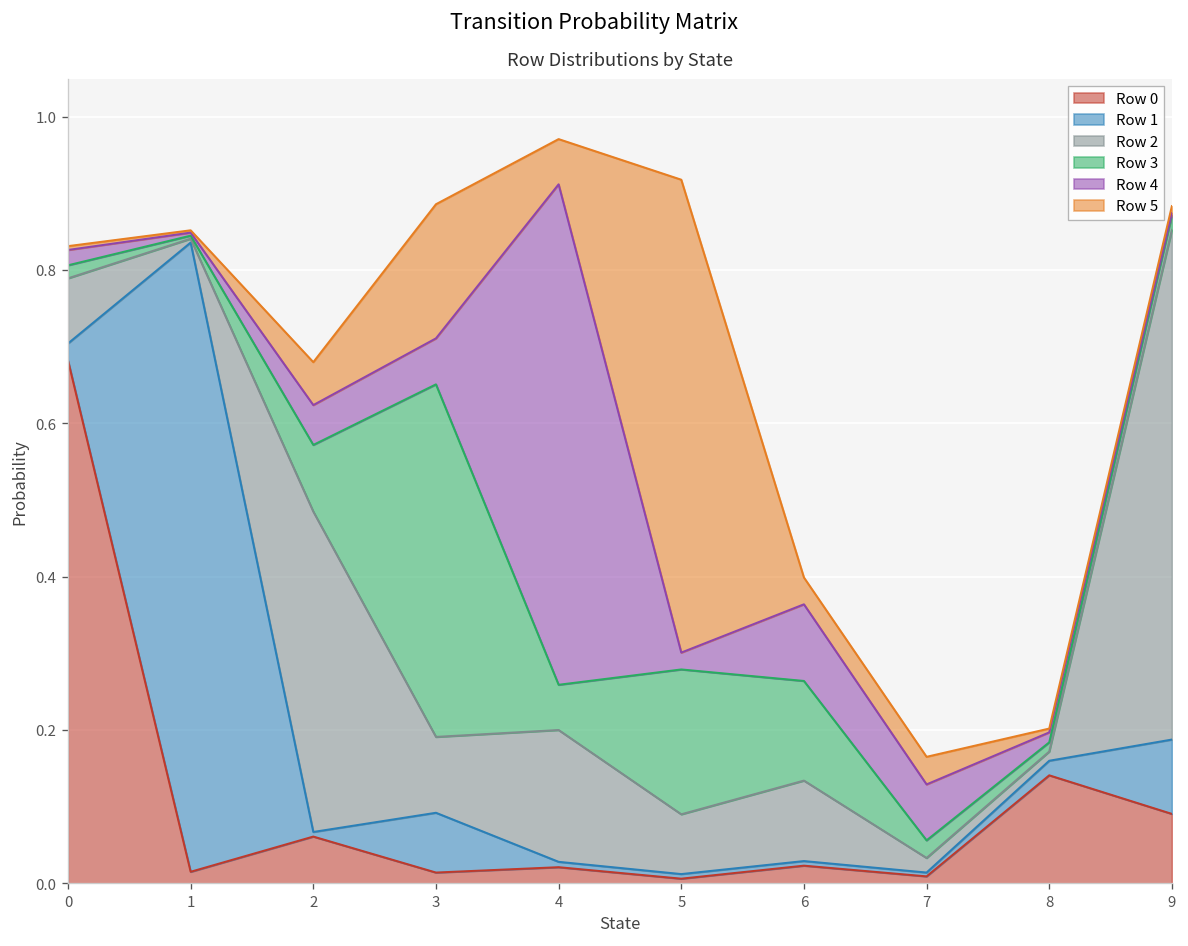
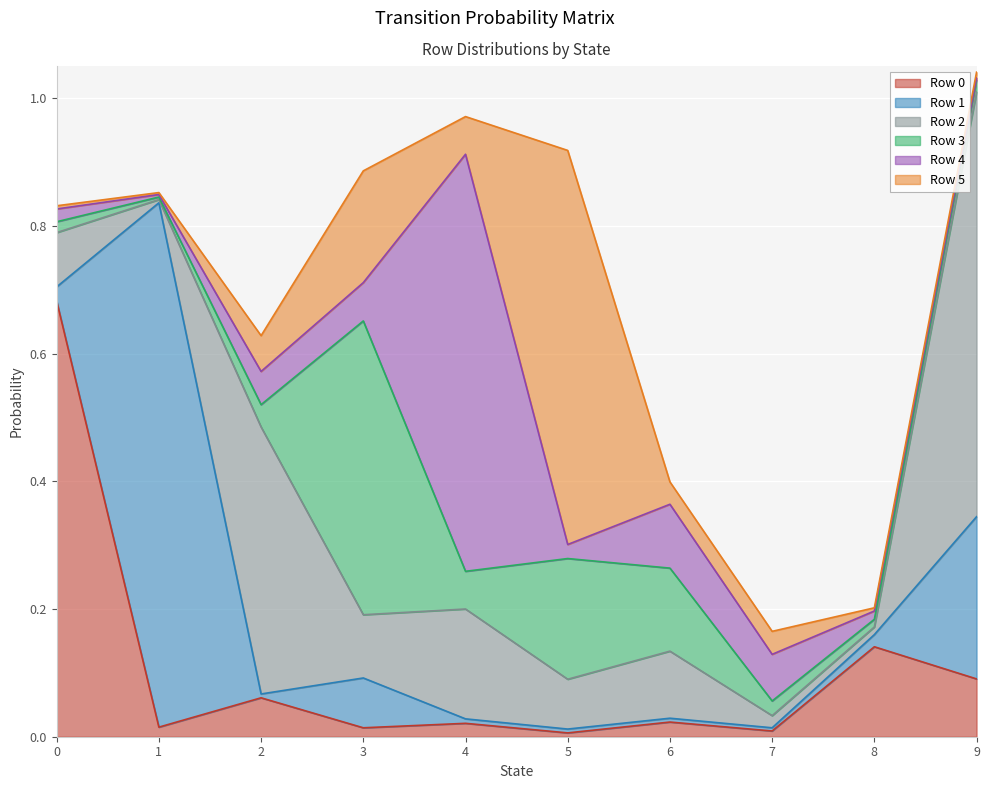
  {
    "Row 0": {
      "0": 0.68,
      "1": 0.01,
      "2": 0.06,
      "3": 0.01,
      "4": 0.02,
      "5": 0.01,
      "6": 0.02,
      "7": 0.01,
      "8": 0.14,
      "9": 0.09
    },
    "Row 1": {
      "0": 0.02,
      "1": 0.82,
      "2": 0.01,
      "3": 0.08,
      "4": 0.01,
      "5": 0.01,
      "6": 0.01,
      "7": 0.01,
      "8": 0.02,
-     "9": 0.10
+     "9": 0.25
    },
    "Row 2": {
      "0": 0.08,
      "1": 0.01,
      "2": 0.42,
      "3": 0.10,
      "4": 0.17,
      "5": 0.08,
      "6": 0.10,
      "7": 0.02,
      "8": 0.01,
      "9": 0.67
    },
    "Row 3": {
      "0": 0.02,
-     "2": 0.09,
+     "2": 0.04,
      "3": 0.46,
      "4": 0.06,
      "5": 0.19,
      "6": 0.13,
      "7": 0.02,
      "8": 0.01
    },
    "Row 4": {
      "0": 0.02,
      "2": 0.05,
      "3": 0.06,
      "4": 0.65,
      "5": 0.02,
      "6": 0.10,
      "7": 0.07,
      "8": 0.01
    },
    "Row 5": {
      "0": 0.01,
      "2": 0.06,
      "3": 0.18,
      "4": 0.06,
      "5": 0.62,
      "6": 0.04,
      "7": 0.04,
      "8": 0.01,
      "9": 0.01
    }
  }
